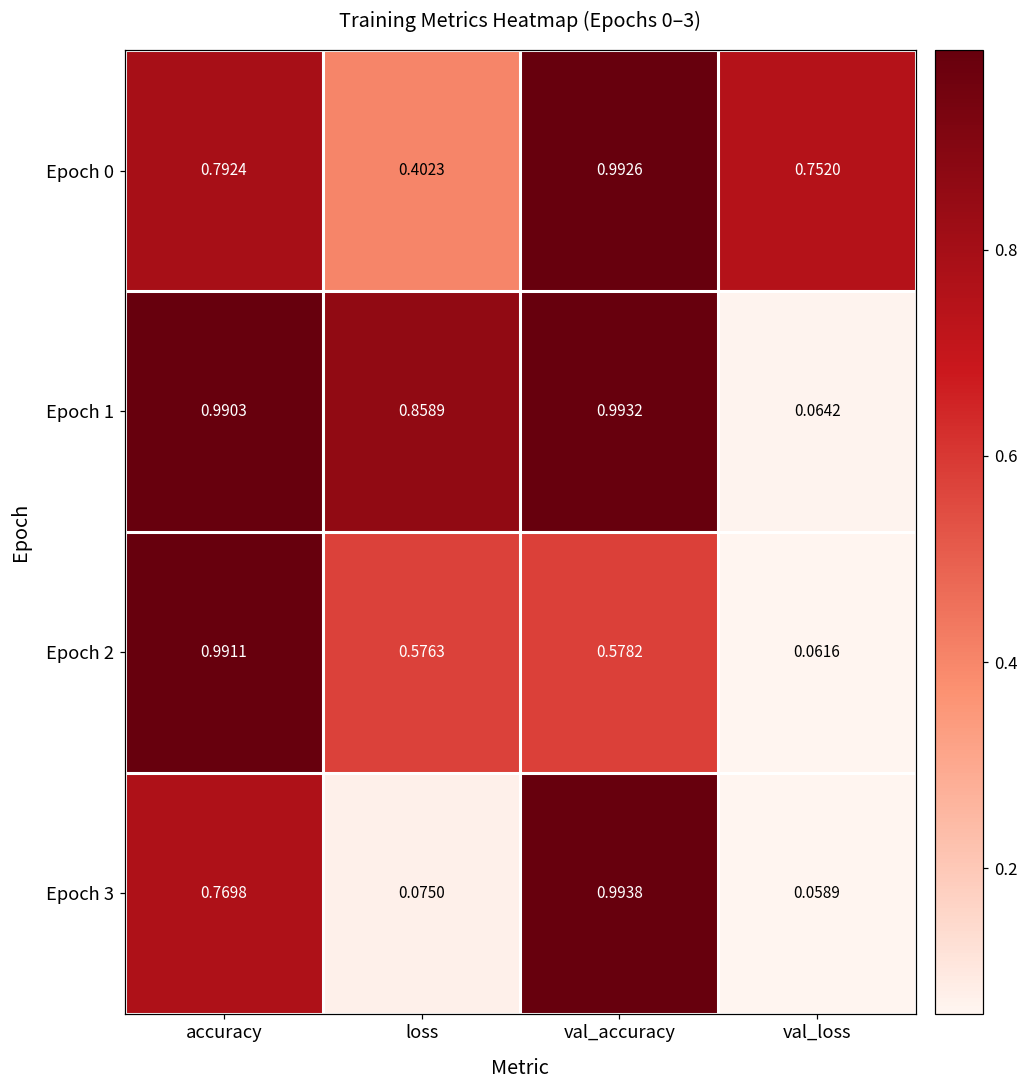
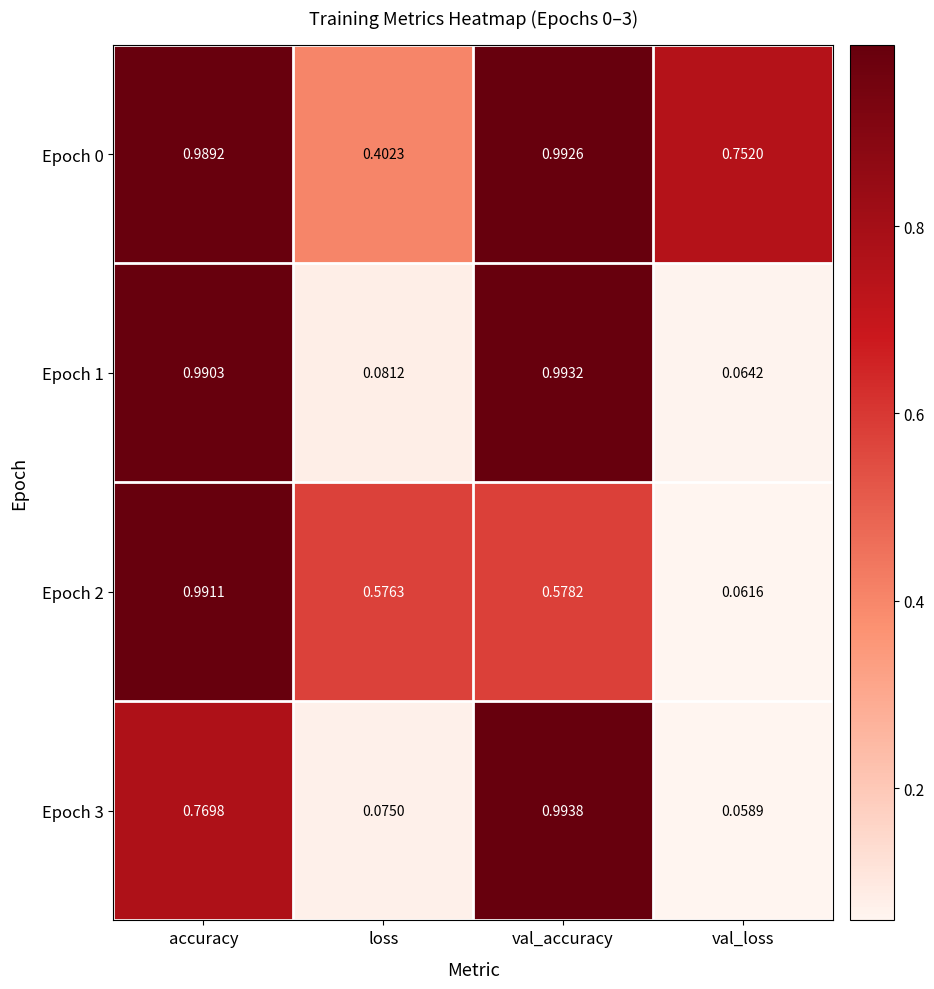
  {
    "Epoch 0": {
-     "accuracy": 0.7924,
+     "accuracy": 0.9892,
      "loss": 0.4023,
      "val_accuracy": 0.9926,
      "val_loss": 0.7520
    },
    "Epoch 1": {
      "accuracy": 0.9903,
-     "loss": 0.8589,
+     "loss": 0.0812,
      "val_accuracy": 0.9932,
      "val_loss": 0.0642
    },
    "Epoch 2": {
      "accuracy": 0.9911,
      "loss": 0.5763,
      "val_accuracy": 0.5782,
      "val_loss": 0.0616
    },
    "Epoch 3": {
      "accuracy": 0.7698,
      "loss": 0.0750,
      "val_accuracy": 0.9938,
      "val_loss": 0.0589
    }
  }
